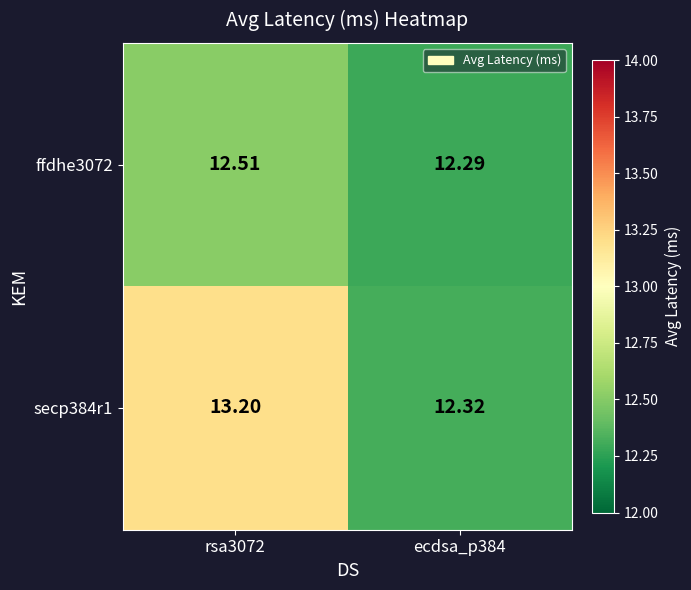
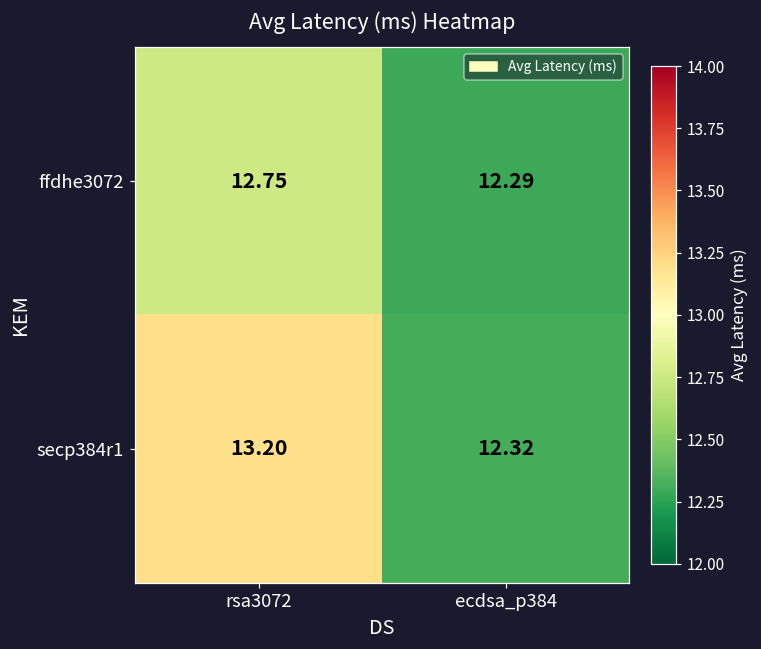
  {
    "ffdhe3072": {
-     "rsa3072": 12.51,
+     "rsa3072": 12.75,
      "ecdsa_p384": 12.29
    },
    "secp384r1": {
      "rsa3072": 13.20,
      "ecdsa_p384": 12.32
    }
  }
